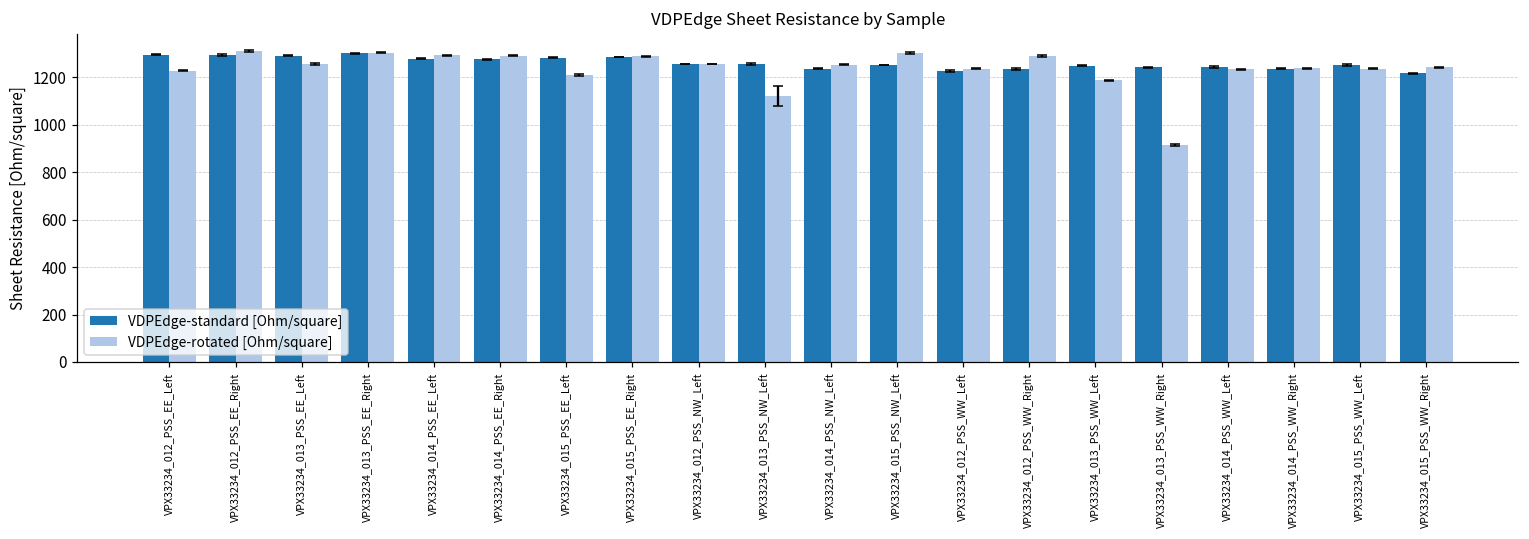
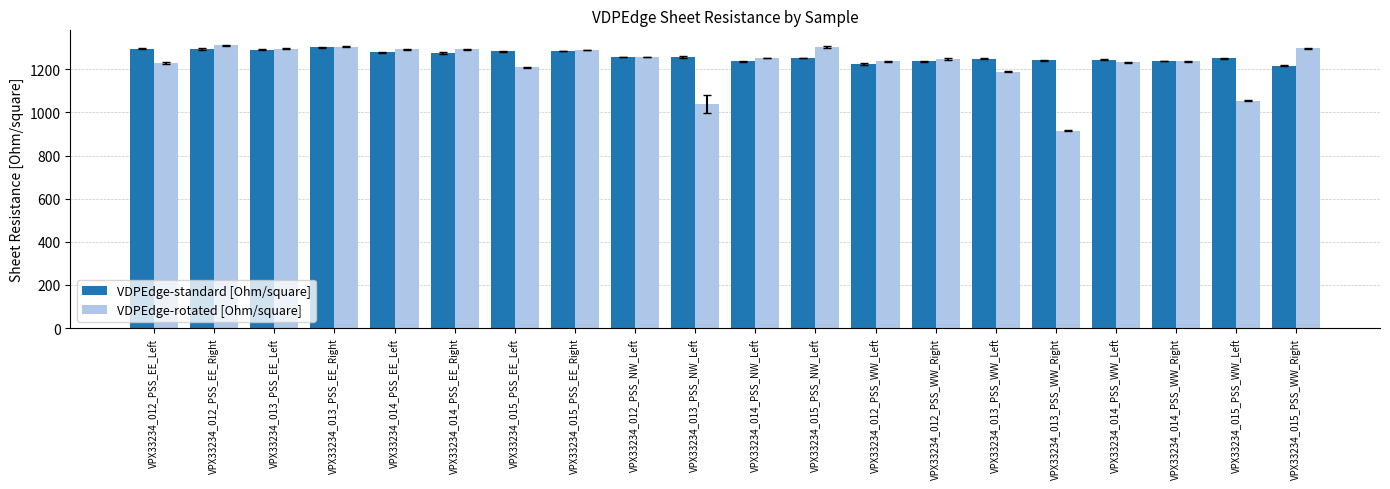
  {
    "VDPEdge-rotated [Ohm/square]": {
      "VPX33234_012_PSS_EE_Left": 1230,
      "VPX33234_012_PSS_EE_Right": 1310,
-     "VPX33234_013_PSS_EE_Left": 1260,
+     "VPX33234_013_PSS_EE_Left": 1300,
      "VPX33234_013_PSS_EE_Right": 1300,
      "VPX33234_014_PSS_EE_Left": 1290,
      "VPX33234_014_PSS_EE_Right": 1290,
      "VPX33234_015_PSS_EE_Left": 1210,
      "VPX33234_015_PSS_EE_Right": 1290,
      "VPX33234_012_PSS_NW_Left": 1260,
-     "VPX33234_013_PSS_NW_Left": 1120,
+     "VPX33234_013_PSS_NW_Left": 1040,
      "VPX33234_014_PSS_NW_Left": 1250,
      "VPX33234_015_PSS_NW_Left": 1300,
      "VPX33234_012_PSS_WW_Left": 1240,
-     "VPX33234_012_PSS_WW_Right": 1290,
+     "VPX33234_012_PSS_WW_Right": 1250,
      "VPX33234_013_PSS_WW_Left": 1190,
      "VPX33234_013_PSS_WW_Right": 920,
      "VPX33234_014_PSS_WW_Left": 1230,
      "VPX33234_014_PSS_WW_Right": 1240,
-     "VPX33234_015_PSS_WW_Left": 1240,
-     "VPX33234_015_PSS_WW_Right": 1240
+     "VPX33234_015_PSS_WW_Left": 1060,
+     "VPX33234_015_PSS_WW_Right": 1300
    }
  }
